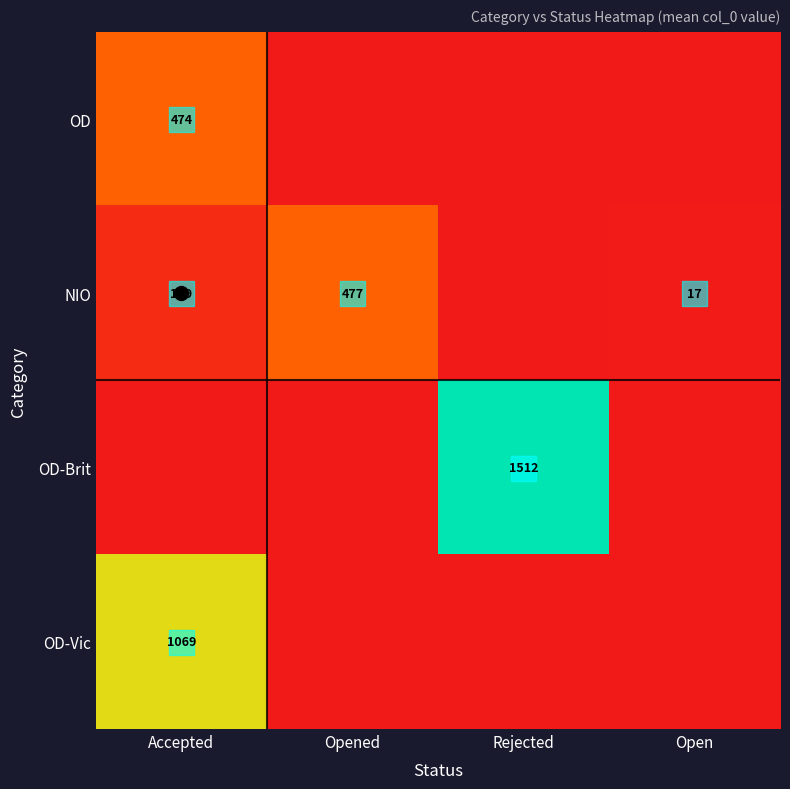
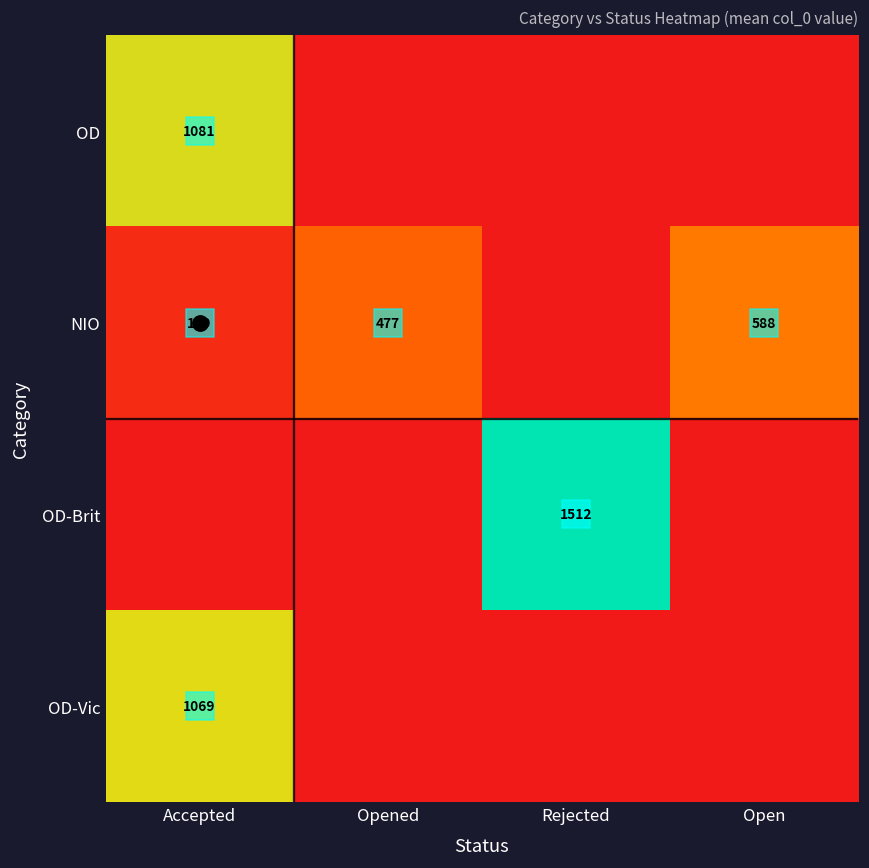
  {
    "OD": {
-     "Accepted": 474
+     "Accepted": 1081
    },
    "NIO": {
-     "Open": 17
+     "Open": 588
    }
  }
